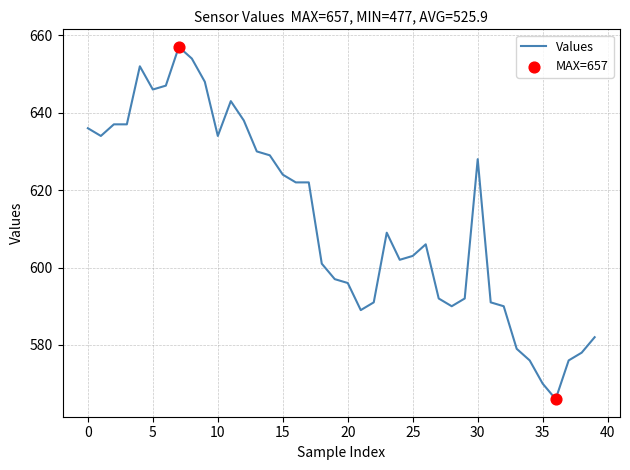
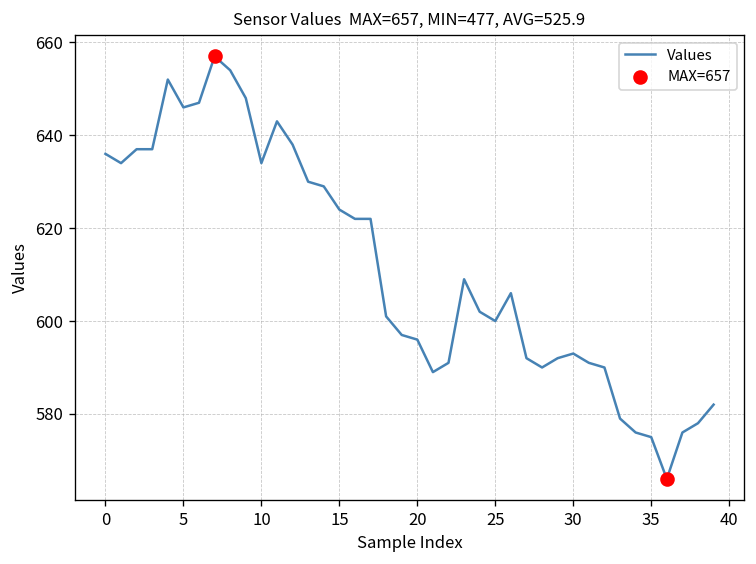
  {
    "Values": {
      "0": 636,
      "5": 646,
      "10": 634,
      "15": 624,
      "20": 596,
-     "25": 603,
-     "30": 628,
-     "35": 570
+     "25": 600,
+     "30": 593,
+     "35": 575
    }
  }
